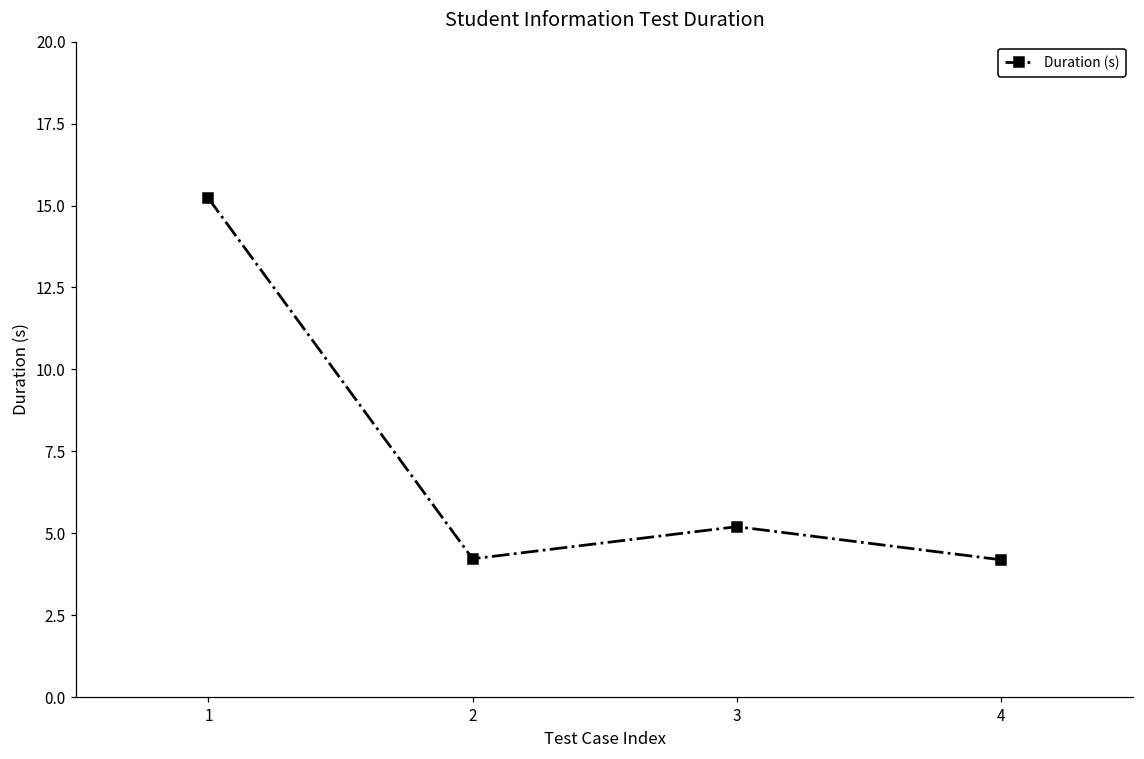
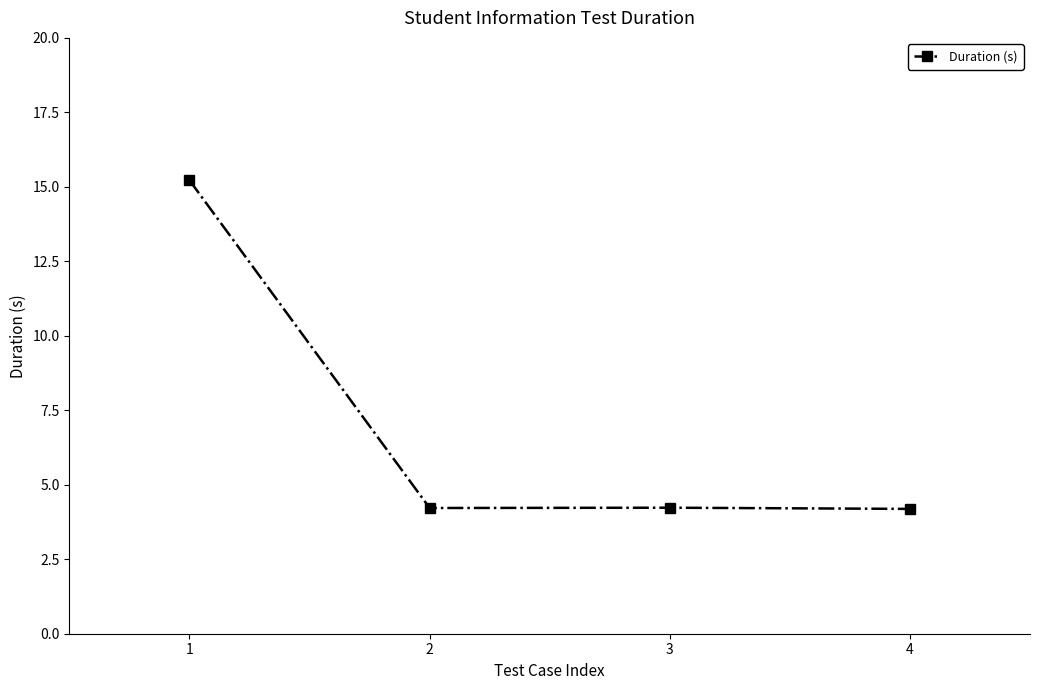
  {
    "1": 15.2,
    "2": 4.2,
-   "3": 5.2,
+   "3": 4.2,
    "4": 4.2
  }
